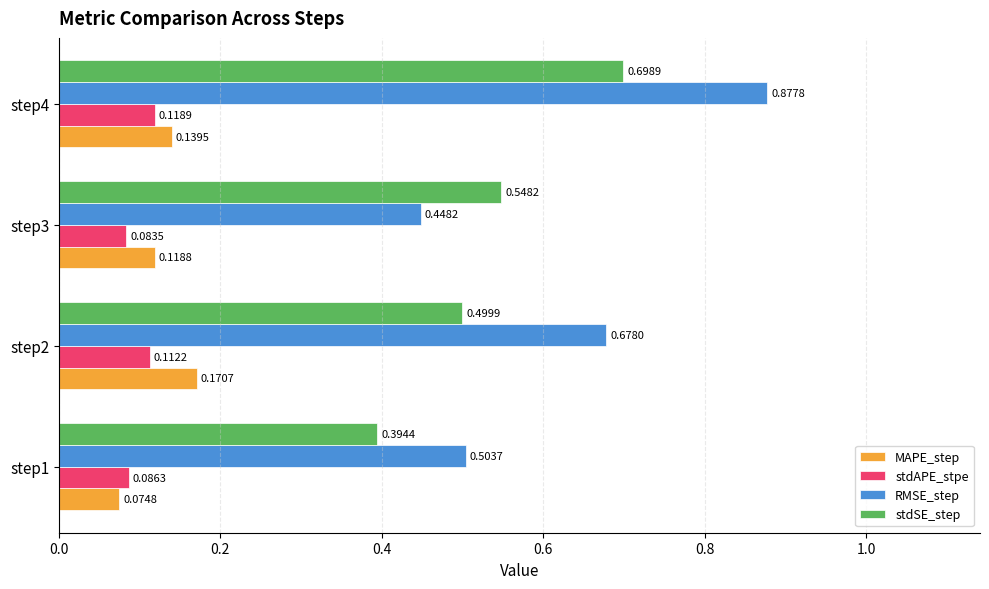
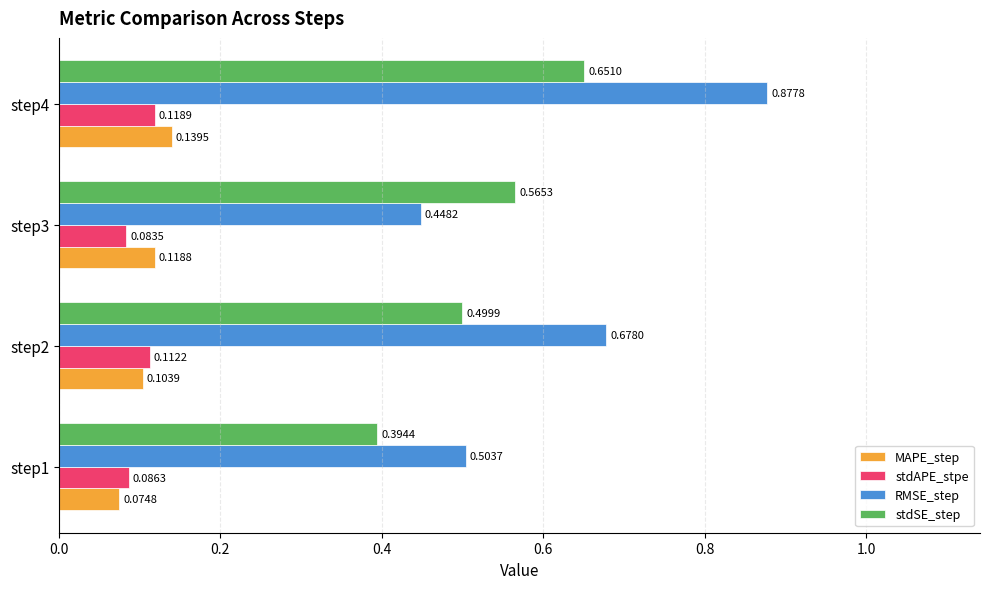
  {
    "MAPE_step": {
      "step4": 0.1395,
      "step3": 0.1188,
-     "step2": 0.1707,
+     "step2": 0.1039,
      "step1": 0.0748
    },
    "stdAPE_stpe": {
      "step4": 0.1189,
      "step3": 0.0835,
      "step2": 0.1122,
      "step1": 0.0863
    },
    "RMSE_step": {
      "step4": 0.8778,
      "step3": 0.4482,
      "step2": 0.6780,
      "step1": 0.5037
    },
    "stdSE_step": {
-     "step4": 0.6989,
-     "step3": 0.5482,
+     "step4": 0.6510,
+     "step3": 0.5653,
      "step2": 0.4999,
      "step1": 0.3944
    }
  }
